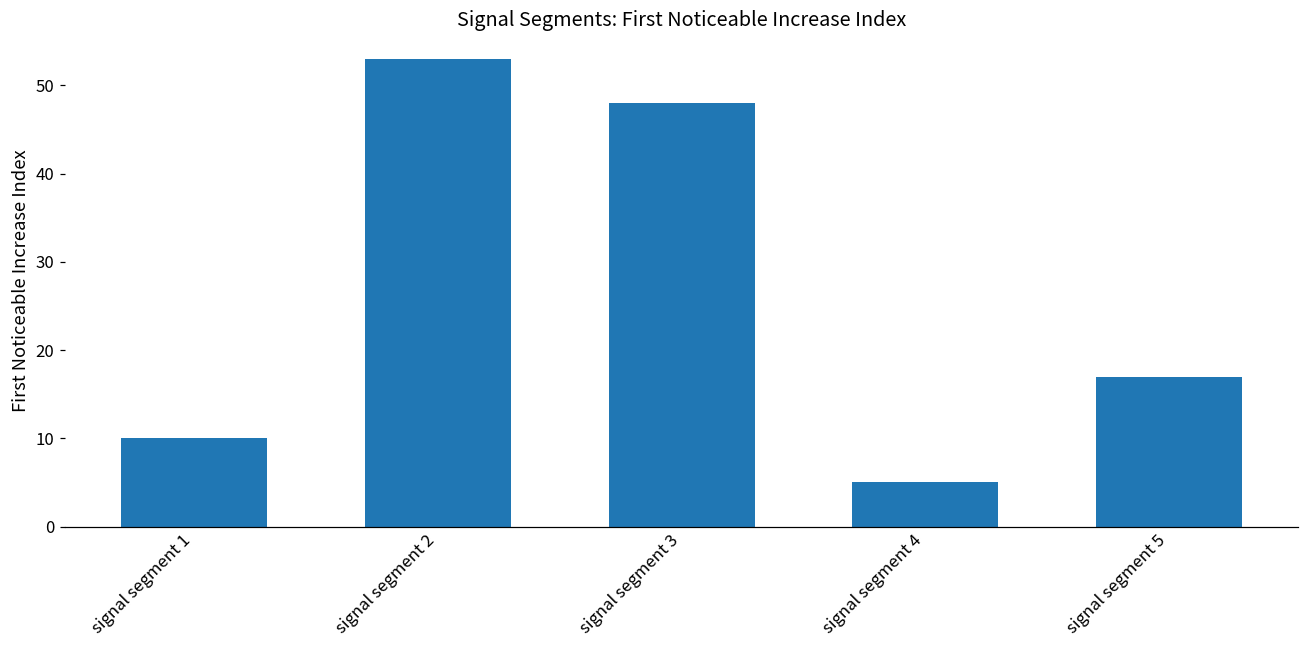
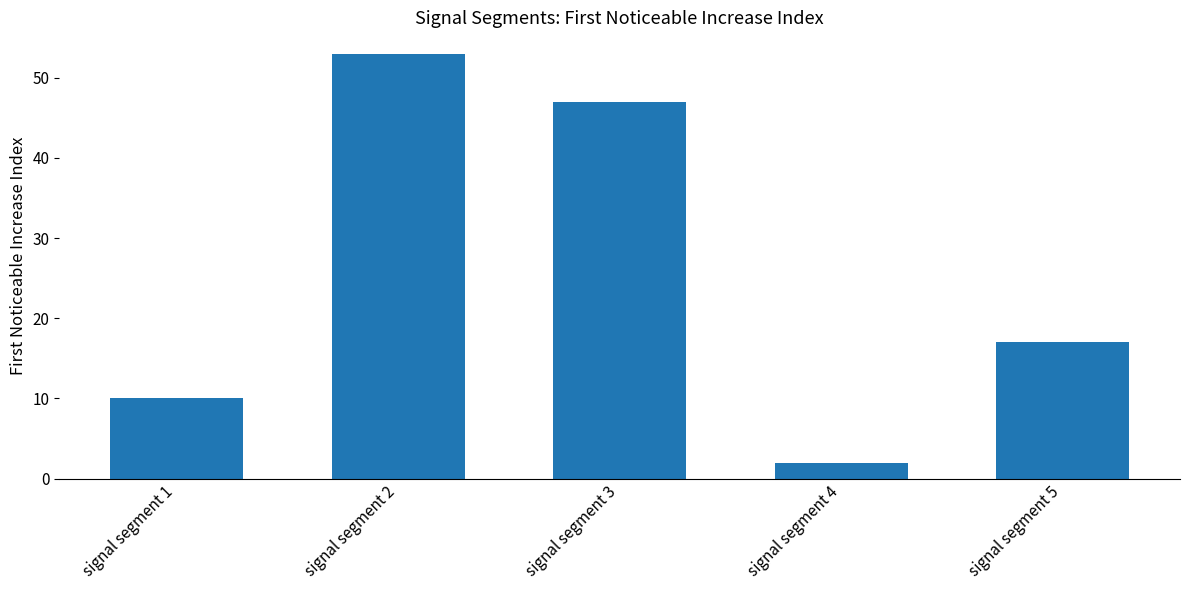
  {
    "signal segment 1": 10,
    "signal segment 2": 53,
-   "signal segment 3": 48,
-   "signal segment 4": 5,
+   "signal segment 3": 47,
+   "signal segment 4": 2,
    "signal segment 5": 17
  }
